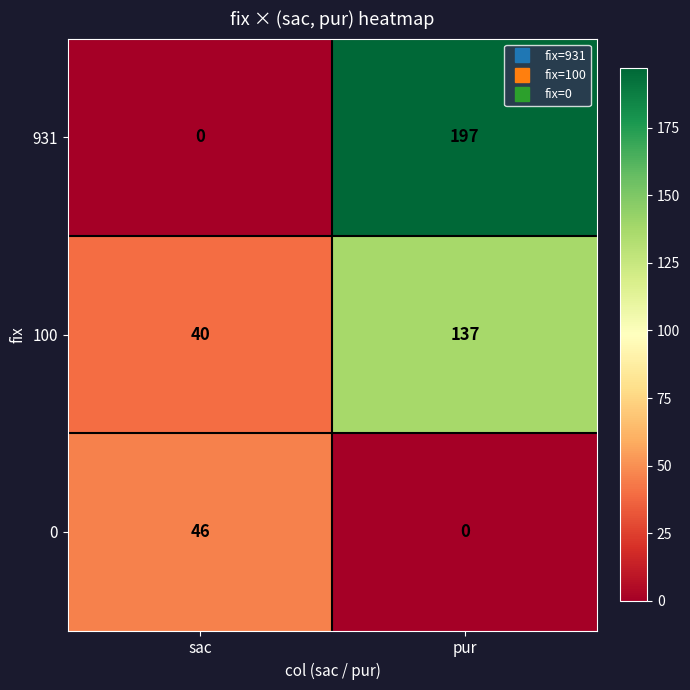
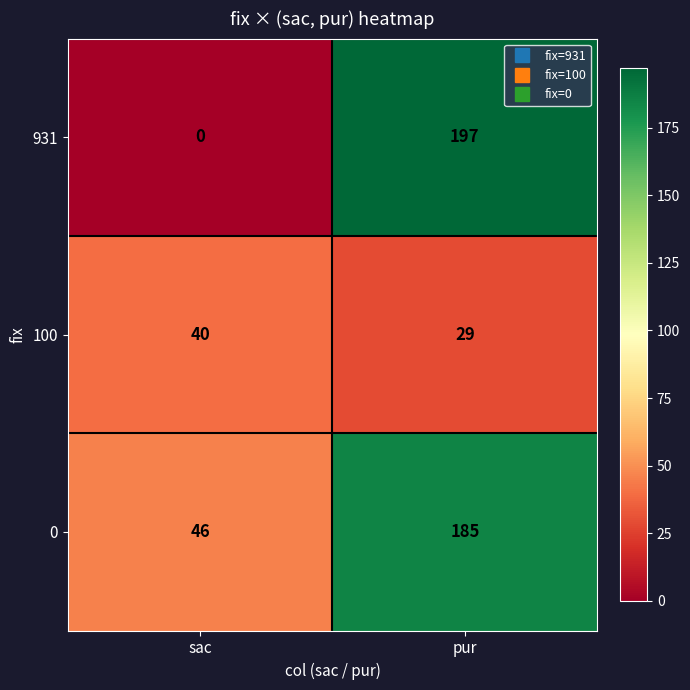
  {
    "931": {
      "sac": 0,
      "pur": 197
    },
    "100": {
      "sac": 40,
-     "pur": 137
+     "pur": 29
    },
    "0": {
      "sac": 46,
-     "pur": 0
+     "pur": 185
    }
  }
